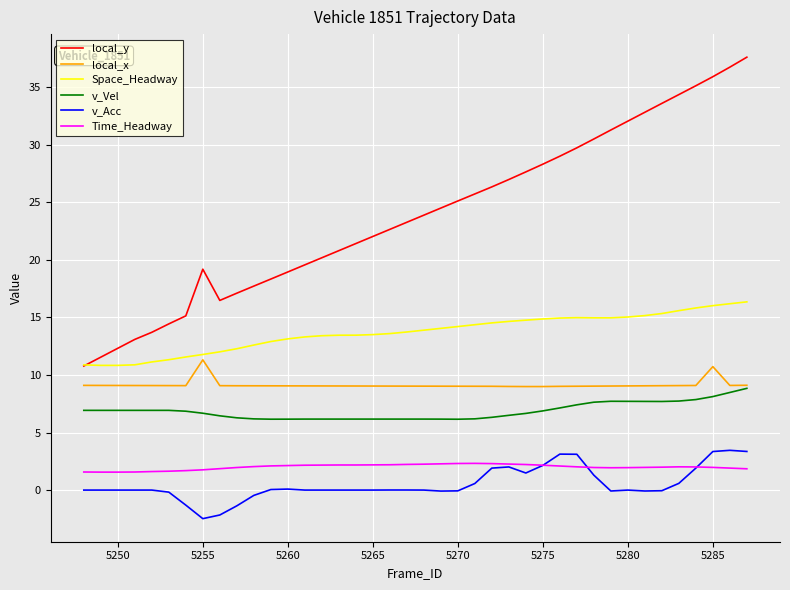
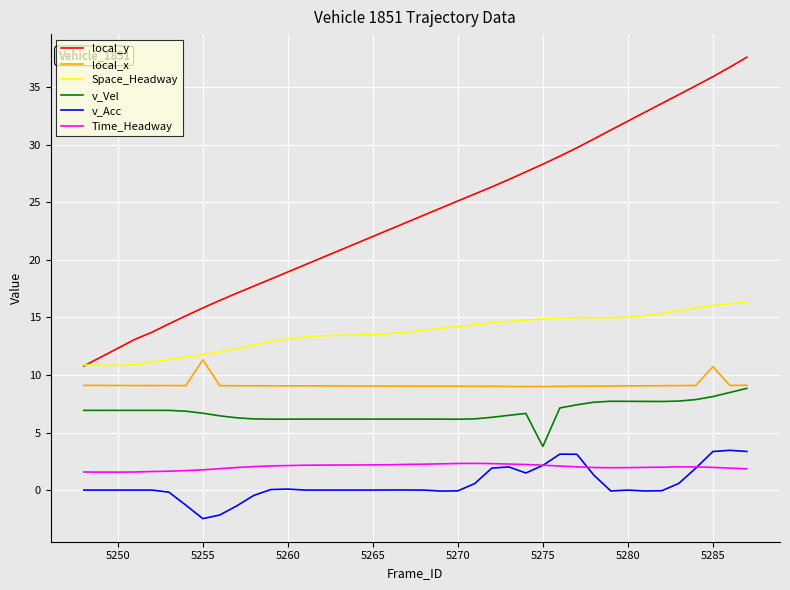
  {
    "local_y": {
      "5250": 12.3,
-     "5255": 19.2,
+     "5255": 15.8,
      "5260": 19.0,
      "5265": 22.0,
      "5270": 25.1,
      "5275": 28.3,
      "5280": 32.1,
      "5285": 35.9
    },
    "local_x": {
      "5250": 9.1,
      "5255": 11.3,
      "5260": 9.1,
      "5265": 9.0,
      "5270": 9.0,
      "5275": 9.0,
      "5280": 9.1,
      "5285": 10.7
    },
    "Space_Headway": {
      "5250": 10.8,
      "5255": 11.8,
      "5260": 13.1,
      "5265": 13.5,
      "5270": 14.2,
      "5275": 14.9,
      "5280": 15.0,
      "5285": 16.0
    },
    "v_Vel": {
      "5250": 6.9,
      "5255": 6.7,
      "5260": 6.2,
      "5265": 6.2,
      "5270": 6.2,
-     "5275": 6.9,
+     "5275": 3.8,
      "5280": 7.7,
      "5285": 8.1
    },
    "v_Acc": {
      "5250": 0.0,
      "5255": -2.5,
      "5260": 0.1,
      "5265": 0.0,
      "5270": -0.1,
      "5280": 0.0,
      "5285": 3.3
    },
    "Time_Headway": {
      "5250": 1.6,
      "5255": 1.8,
      "5260": 2.1,
      "5265": 2.2,
      "5270": 2.3,
      "5280": 2.0,
      "5285": 2.0
    }
  }
